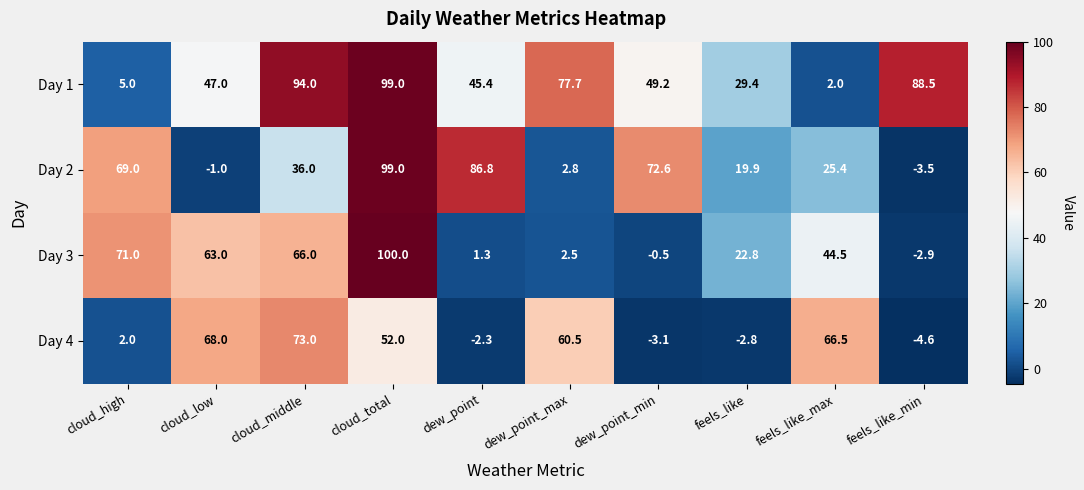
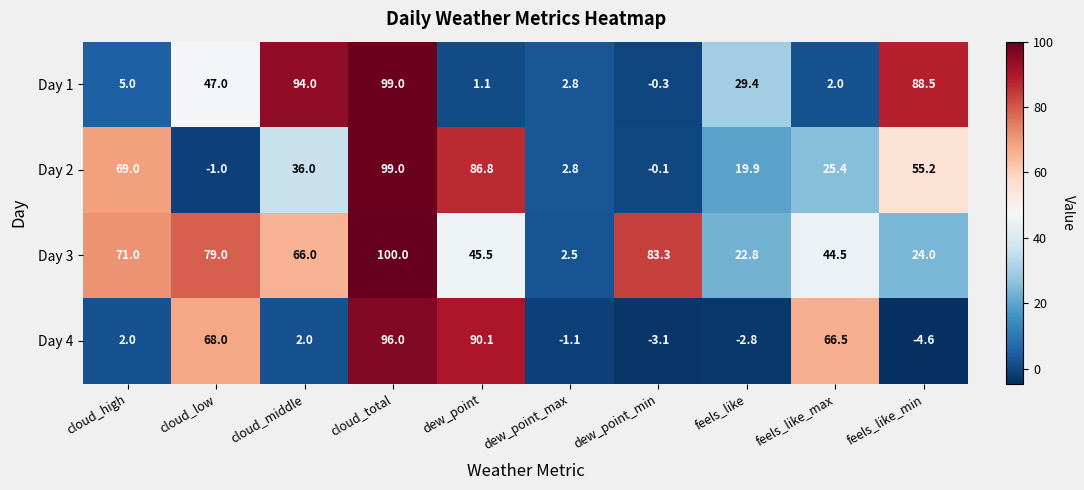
  {
    "Day 1": {
      "cloud_high": 5.0,
      "cloud_low": 47.0,
      "cloud_middle": 94.0,
      "cloud_total": 99.0,
-     "dew_point": 45.4,
-     "dew_point_max": 77.7,
-     "dew_point_min": 49.2,
+     "dew_point": 1.1,
+     "dew_point_max": 2.8,
+     "dew_point_min": -0.3,
      "feels_like": 29.4,
      "feels_like_max": 2.0,
      "feels_like_min": 88.5
    },
    "Day 2": {
      "cloud_high": 69.0,
      "cloud_low": -1.0,
      "cloud_middle": 36.0,
      "cloud_total": 99.0,
      "dew_point": 86.8,
      "dew_point_max": 2.8,
-     "dew_point_min": 72.6,
+     "dew_point_min": -0.1,
      "feels_like": 19.9,
      "feels_like_max": 25.4,
-     "feels_like_min": -3.5
+     "feels_like_min": 55.2
    },
    "Day 3": {
      "cloud_high": 71.0,
-     "cloud_low": 63.0,
+     "cloud_low": 79.0,
      "cloud_middle": 66.0,
      "cloud_total": 100.0,
-     "dew_point": 1.3,
+     "dew_point": 45.5,
      "dew_point_max": 2.5,
-     "dew_point_min": -0.5,
+     "dew_point_min": 83.3,
      "feels_like": 22.8,
      "feels_like_max": 44.5,
-     "feels_like_min": -2.9
+     "feels_like_min": 24.0
    },
    "Day 4": {
      "cloud_high": 2.0,
      "cloud_low": 68.0,
-     "cloud_middle": 73.0,
-     "cloud_total": 52.0,
-     "dew_point": -2.3,
-     "dew_point_max": 60.5,
+     "cloud_middle": 2.0,
+     "cloud_total": 96.0,
+     "dew_point": 90.1,
+     "dew_point_max": -1.1,
      "dew_point_min": -3.1,
      "feels_like": -2.8,
      "feels_like_max": 66.5,
      "feels_like_min": -4.6
    }
  }
